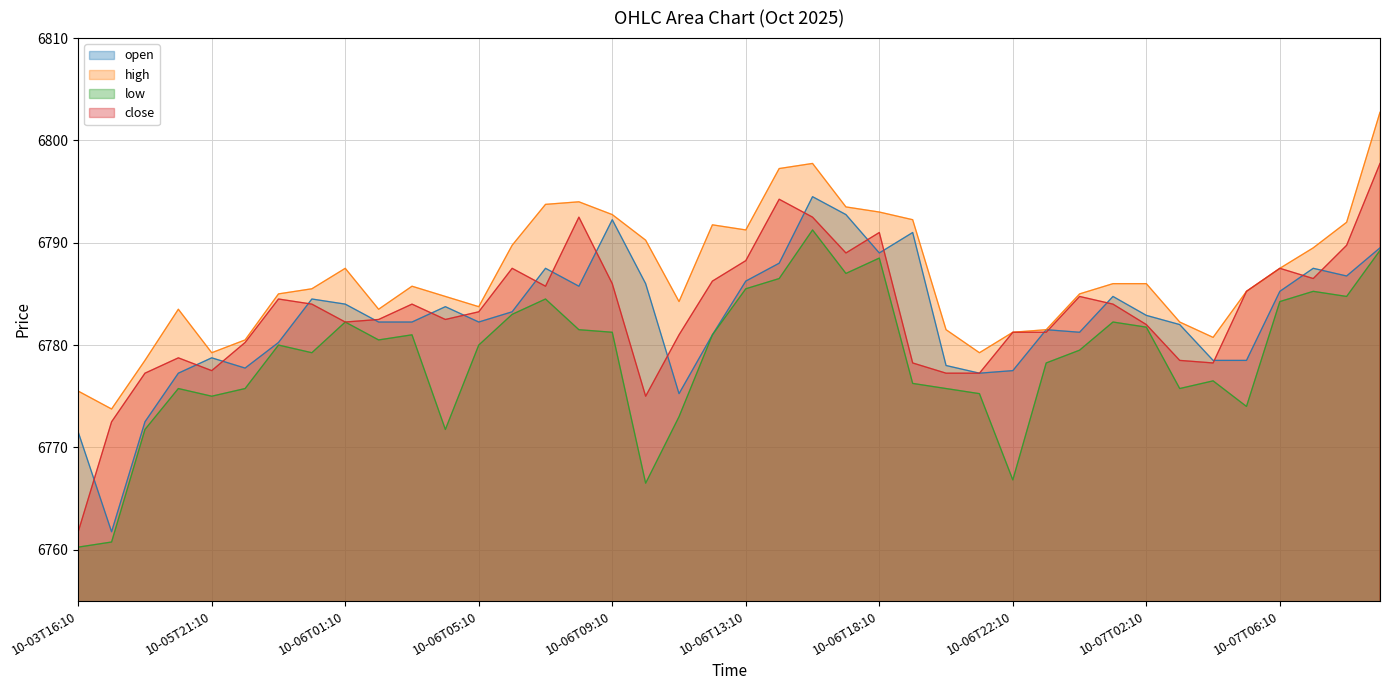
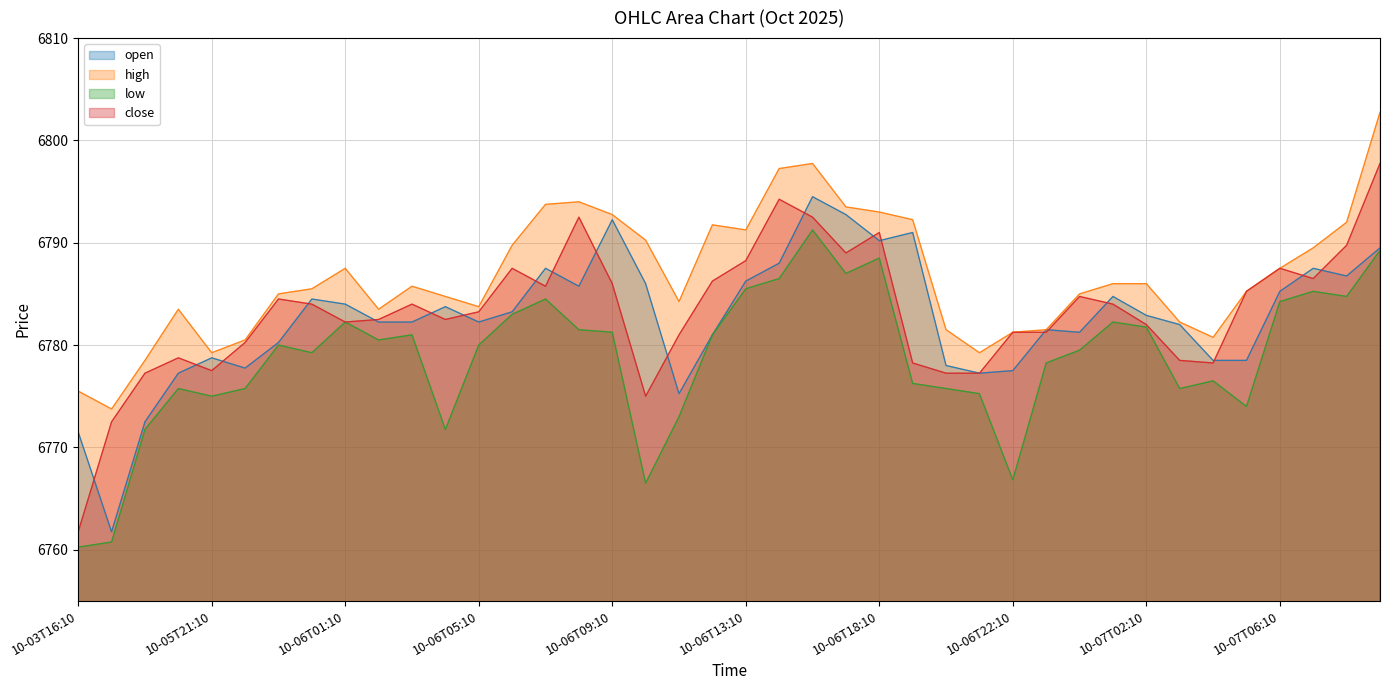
  {
    "open": {
      "10-03T16:10": 6771.5,
      "10-05T21:10": 6778.8,
      "10-06T01:10": 6784.0,
      "10-06T05:10": 6782.3,
      "10-06T09:10": 6792.3,
      "10-06T13:10": 6786.3,
-     "10-06T18:10": 6789.0,
+     "10-06T18:10": 6790.2,
      "10-06T22:10": 6777.5,
      "10-07T02:10": 6782.9,
      "10-07T06:10": 6785.3
    },
    "low": {
      "10-03T16:10": 6760.3,
      "10-05T21:10": 6775.0,
      "10-06T05:10": 6780.0,
      "10-06T09:10": 6781.3,
      "10-06T13:10": 6785.5,
      "10-06T18:10": 6788.5,
      "10-06T22:10": 6766.8,
      "10-07T06:10": 6784.3
    }
  }
